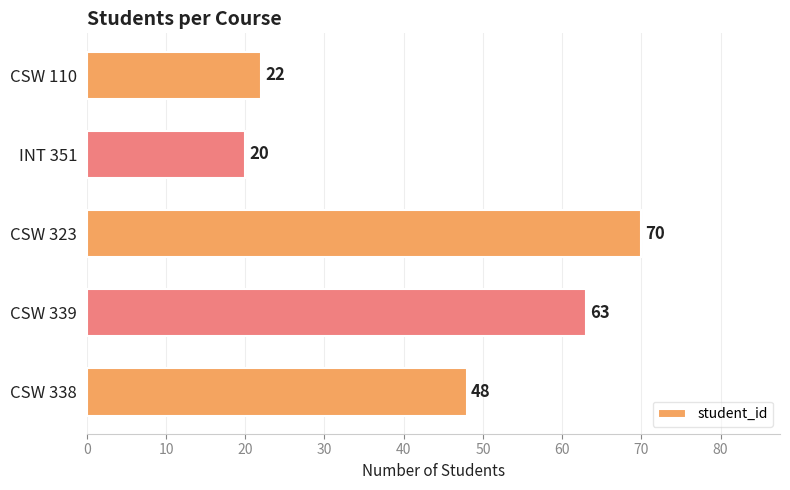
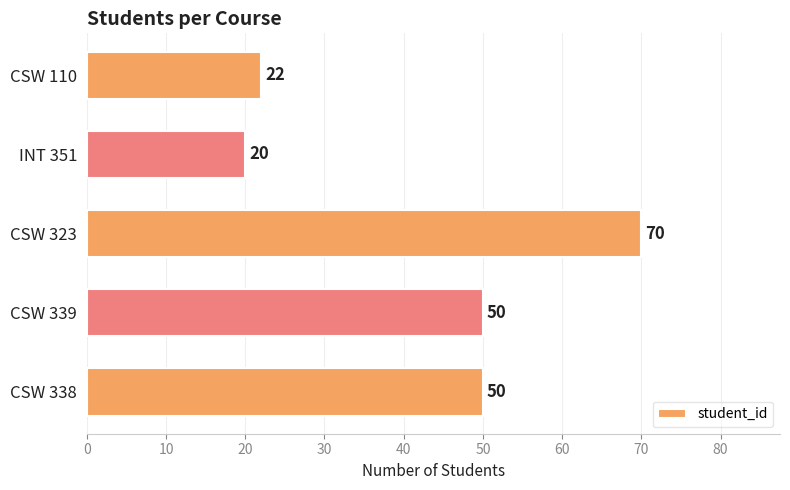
  {
    "CSW 110": 22,
    "INT 351": 20,
    "CSW 323": 70,
-   "CSW 339": 63,
-   "CSW 338": 48
+   "CSW 339": 50,
+   "CSW 338": 50
  }
